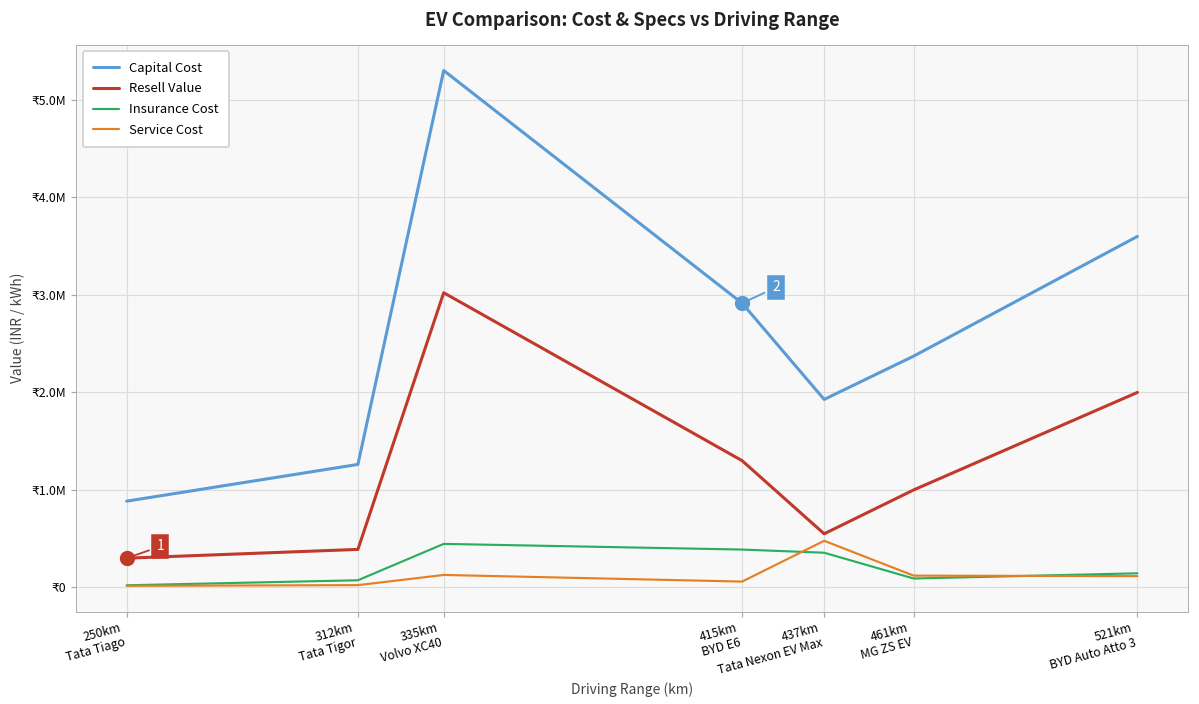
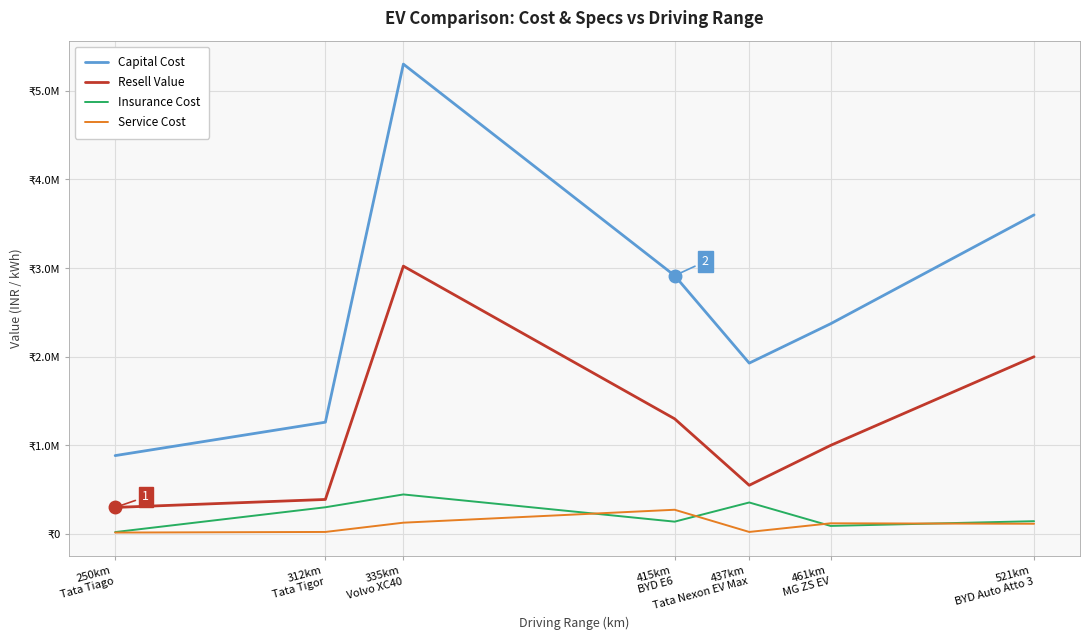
  {
    "Insurance Cost": {
-     "312km Tata Tigor": "₹100000",
+     "312km Tata Tigor": "₹300000",
      "335km Volvo XC40": "₹400000",
-     "415km BYD E6": "₹400000",
+     "415km BYD E6": "₹100000",
      "437km Tata Nexon EV Max": "₹400000",
      "461km MG ZS EV": "₹100000",
      "521km BYD Auto Atto 3": "₹100000"
    },
    "Service Cost": {
      "312km Tata Tigor": "₹0",
      "335km Volvo XC40": "₹100000",
-     "415km BYD E6": "₹100000",
-     "437km Tata Nexon EV Max": "₹500000",
+     "415km BYD E6": "₹300000",
+     "437km Tata Nexon EV Max": "₹0",
      "461km MG ZS EV": "₹100000",
      "521km BYD Auto Atto 3": "₹100000"
    }
  }
